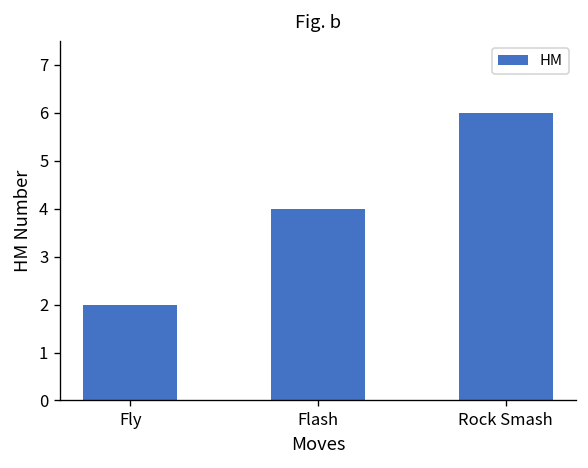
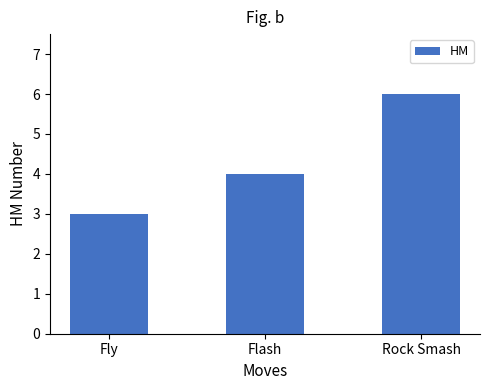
  {
-   "Fly": 2,
+   "Fly": 3,
    "Flash": 4,
    "Rock Smash": 6
  }
